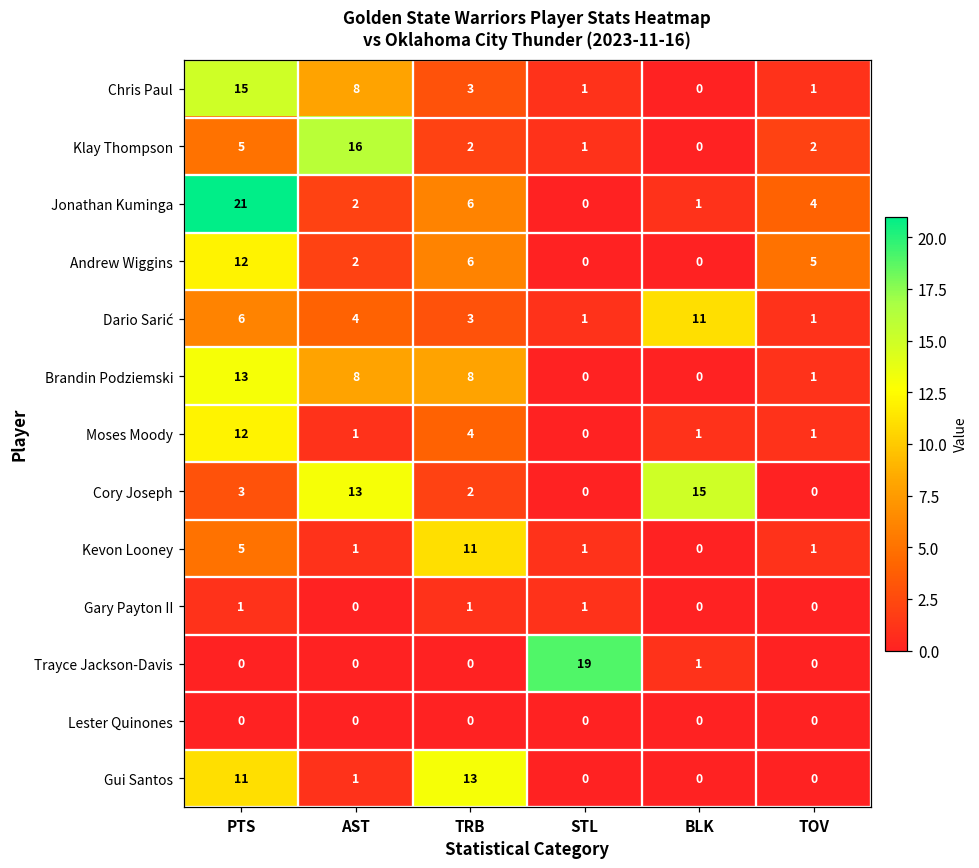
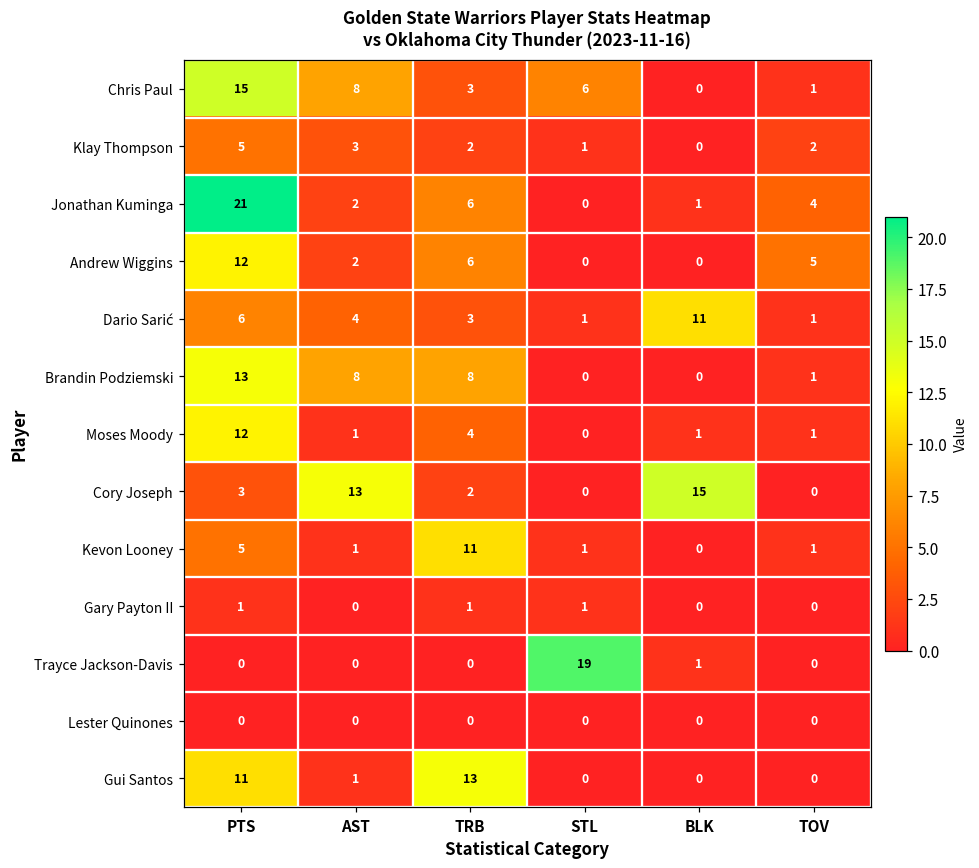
  {
    "Chris Paul": {
      "PTS": 15,
      "AST": 8,
      "TRB": 3,
-     "STL": 1,
+     "STL": 6,
      "BLK": 0,
      "TOV": 1
    },
    "Klay Thompson": {
      "PTS": 5,
-     "AST": 16,
+     "AST": 3,
      "TRB": 2,
      "STL": 1,
      "BLK": 0,
      "TOV": 2
    },
    "Jonathan Kuminga": {
      "PTS": 21,
      "AST": 2,
      "TRB": 6,
      "STL": 0,
      "BLK": 1,
      "TOV": 4
    },
    "Andrew Wiggins": {
      "PTS": 12,
      "AST": 2,
      "TRB": 6,
      "STL": 0,
      "BLK": 0,
      "TOV": 5
    },
    "Dario Sarić": {
      "PTS": 6,
      "AST": 4,
      "TRB": 3,
      "STL": 1,
      "BLK": 11,
      "TOV": 1
    },
    "Brandin Podziemski": {
      "PTS": 13,
      "AST": 8,
      "TRB": 8,
      "STL": 0,
      "BLK": 0,
      "TOV": 1
    },
    "Moses Moody": {
      "PTS": 12,
      "AST": 1,
      "TRB": 4,
      "STL": 0,
      "BLK": 1,
      "TOV": 1
    },
    "Cory Joseph": {
      "PTS": 3,
      "AST": 13,
      "TRB": 2,
      "STL": 0,
      "BLK": 15,
      "TOV": 0
    },
    "Kevon Looney": {
      "PTS": 5,
      "AST": 1,
      "TRB": 11,
      "STL": 1,
      "BLK": 0,
      "TOV": 1
    },
    "Gary Payton II": {
      "PTS": 1,
      "AST": 0,
      "TRB": 1,
      "STL": 1,
      "BLK": 0,
      "TOV": 0
    },
    "Trayce Jackson-Davis": {
      "PTS": 0,
      "AST": 0,
      "TRB": 0,
      "STL": 19,
      "BLK": 1,
      "TOV": 0
    },
    "Lester Quinones": {
      "PTS": 0,
      "AST": 0,
      "TRB": 0,
      "STL": 0,
      "BLK": 0,
      "TOV": 0
    },
    "Gui Santos": {
      "PTS": 11,
      "AST": 1,
      "TRB": 13,
      "STL": 0,
      "BLK": 0,
      "TOV": 0
    }
  }
